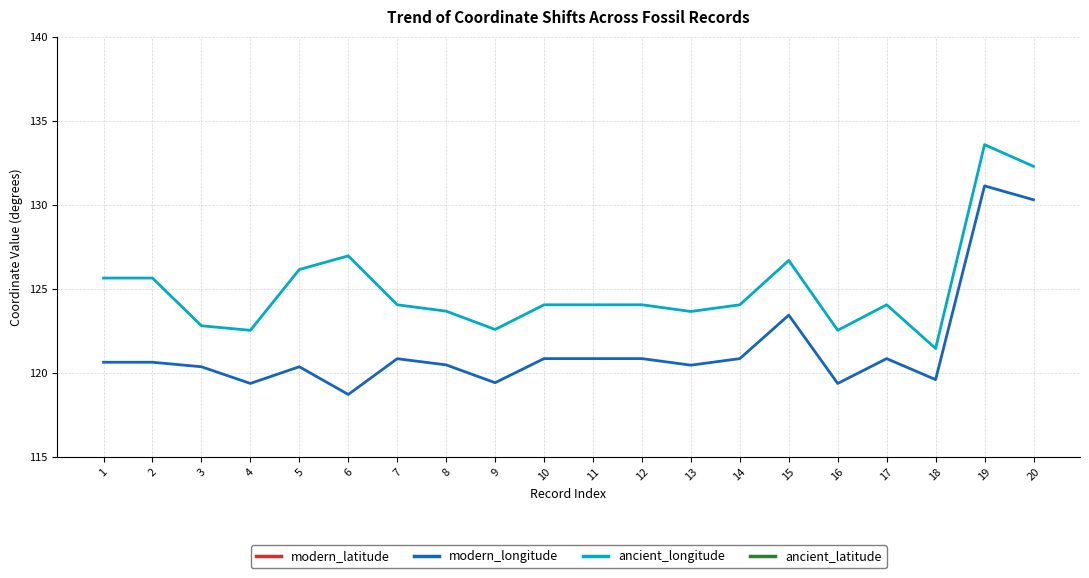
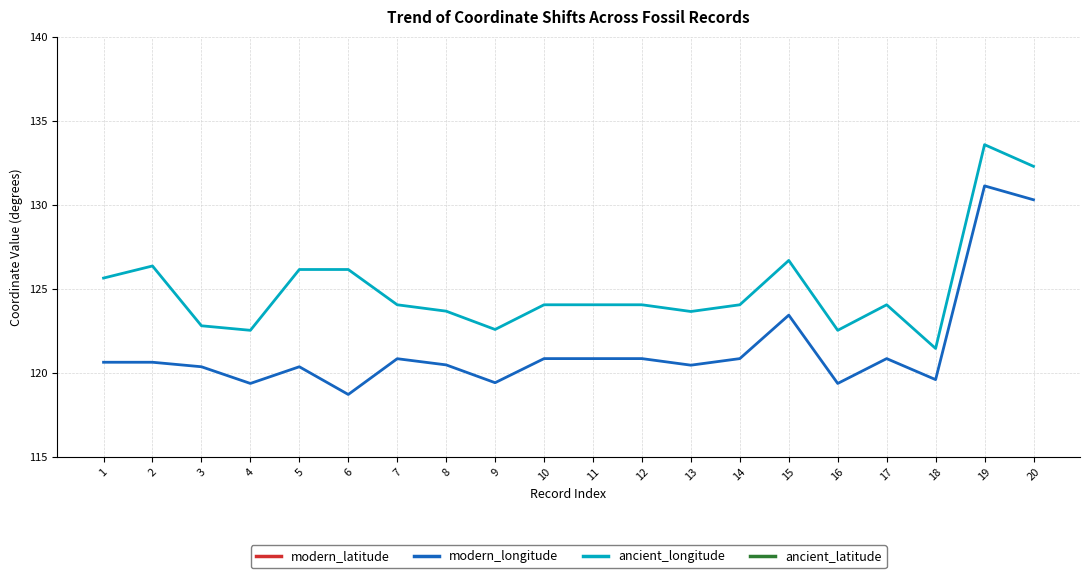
  {
    "modern_longitude": {
      "1": 120.6,
      "2": 120.6,
      "3": 120.4,
      "4": 119.4,
      "5": 120.4,
      "6": 118.7,
      "7": 120.8,
      "8": 120.5,
      "9": 119.4,
      "10": 120.8,
      "11": 120.8,
      "12": 120.8,
      "13": 120.4,
      "14": 120.8,
      "15": 123.4,
      "16": 119.4,
      "17": 120.8,
      "18": 119.6,
      "19": 131.1,
      "20": 130.3
    },
    "ancient_longitude": {
      "1": 125.6,
-     "2": 125.6,
+     "2": 126.4,
      "3": 122.8,
      "4": 122.5,
      "5": 126.1,
-     "6": 127.0,
+     "6": 126.1,
      "7": 124.0,
      "8": 123.7,
      "9": 122.6,
      "10": 124.0,
      "11": 124.0,
      "12": 124.0,
      "13": 123.6,
      "14": 124.0,
      "15": 126.7,
      "16": 122.5,
      "17": 124.0,
      "18": 121.4,
      "19": 133.6,
      "20": 132.3
    }
  }
